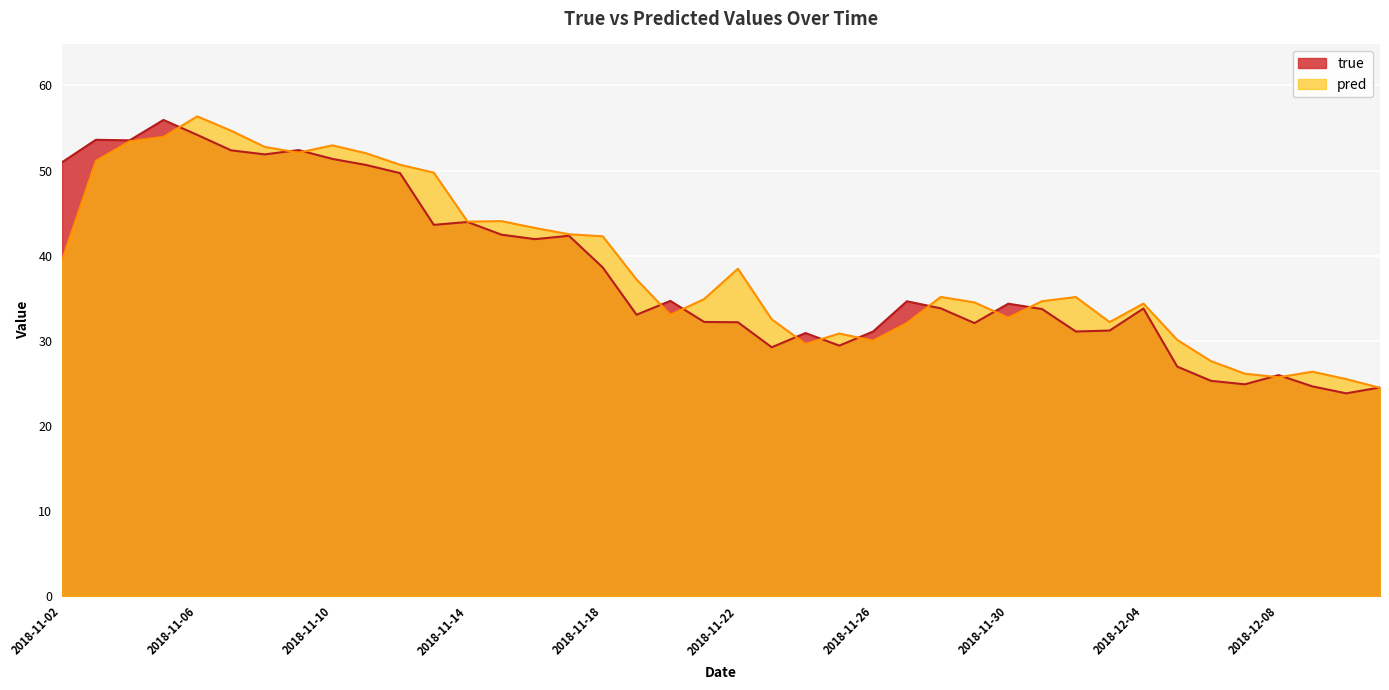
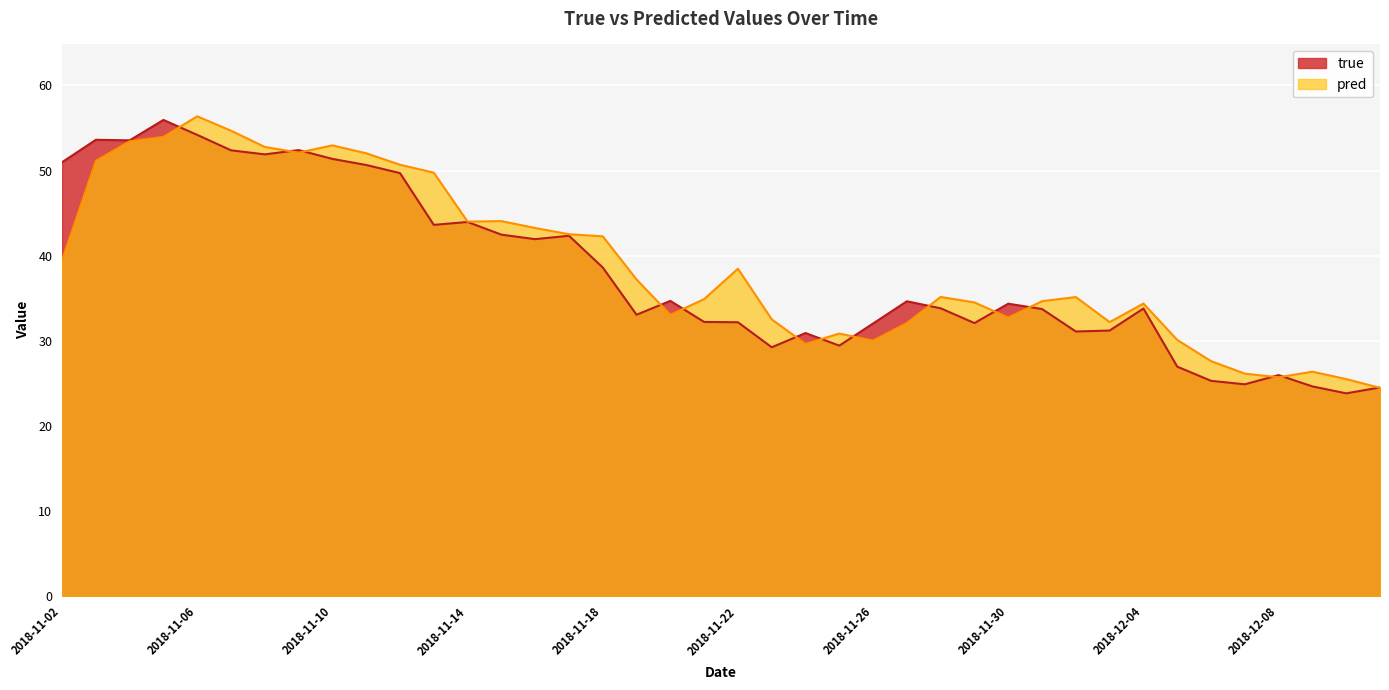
  {
    "true": {
      "2018-11-02": 51,
      "2018-11-06": 54,
      "2018-11-10": 51,
      "2018-11-18": 39,
      "2018-11-22": 32,
-     "2018-11-26": 31,
+     "2018-11-26": 32,
      "2018-11-30": 34,
      "2018-12-04": 34
    },
    "pred": {
      "2018-11-02": 39,
      "2018-11-06": 56,
      "2018-11-10": 53,
      "2018-11-18": 42,
      "2018-11-22": 38,
      "2018-11-26": 30,
      "2018-11-30": 33,
      "2018-12-04": 34
    }
  }
